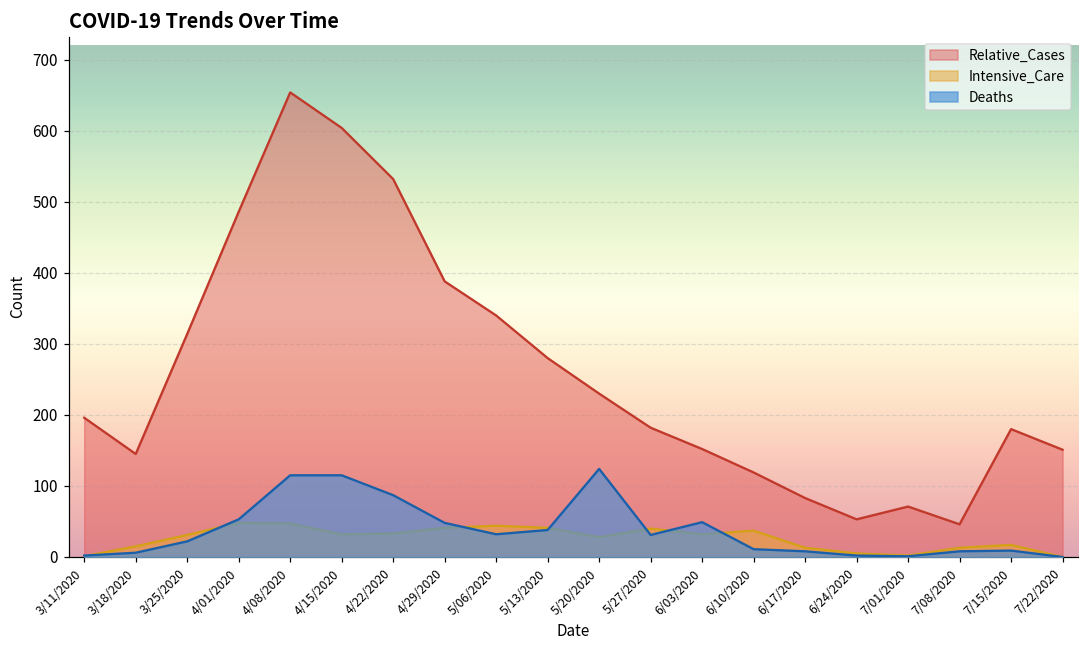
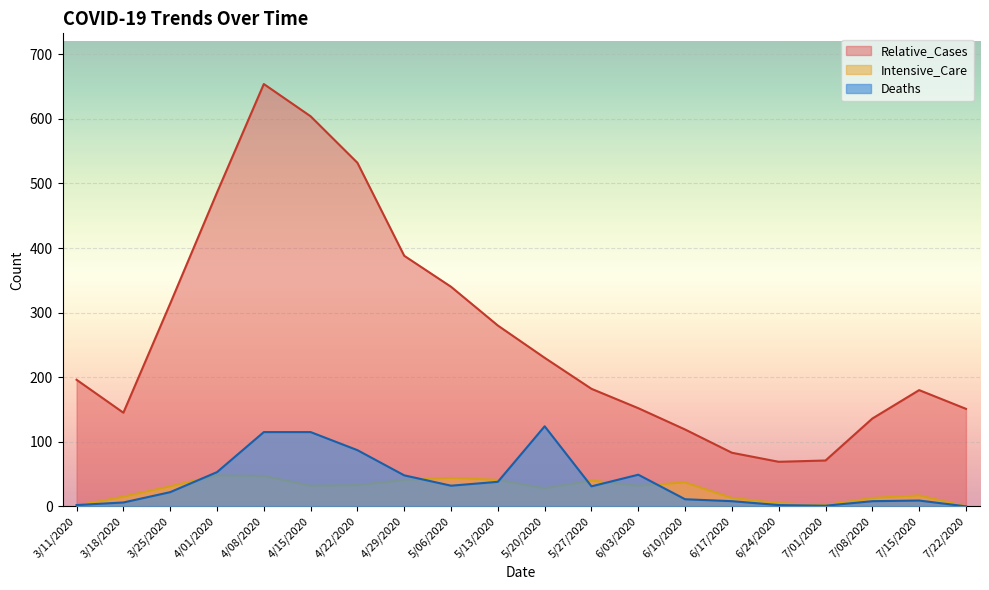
  {
    "Relative_Cases": {
      "3/11/2020": 200,
      "3/18/2020": 150,
      "3/25/2020": 310,
      "4/01/2020": 490,
      "4/08/2020": 650,
      "4/15/2020": 600,
      "4/22/2020": 530,
      "4/29/2020": 390,
      "5/06/2020": 340,
      "5/13/2020": 280,
      "5/20/2020": 230,
      "5/27/2020": 180,
      "6/03/2020": 150,
      "6/10/2020": 120,
      "6/17/2020": 80,
-     "6/24/2020": 50,
+     "6/24/2020": 70,
      "7/01/2020": 70,
-     "7/08/2020": 50,
+     "7/08/2020": 140,
      "7/15/2020": 180,
      "7/22/2020": 150
    },
    "Intensive_Care": {
      "3/18/2020": 20,
      "3/25/2020": 30,
      "4/01/2020": 50,
      "4/08/2020": 50,
      "4/15/2020": 30,
      "4/22/2020": 30,
      "4/29/2020": 40,
      "5/06/2020": 40,
      "5/20/2020": 30,
      "5/27/2020": 40,
      "6/03/2020": 30,
      "6/10/2020": 40,
      "6/17/2020": 10,
      "7/08/2020": 10,
      "7/15/2020": 20
    },
    "Deaths": {
      "3/18/2020": 10,
      "3/25/2020": 20,
      "4/01/2020": 50,
      "4/08/2020": 120,
      "4/15/2020": 120,
      "4/22/2020": 90,
      "4/29/2020": 50,
      "5/06/2020": 30,
      "5/20/2020": 120,
      "5/27/2020": 30,
      "6/03/2020": 50,
      "6/10/2020": 10,
      "6/17/2020": 10,
      "7/08/2020": 10,
      "7/15/2020": 10
    }
  }
